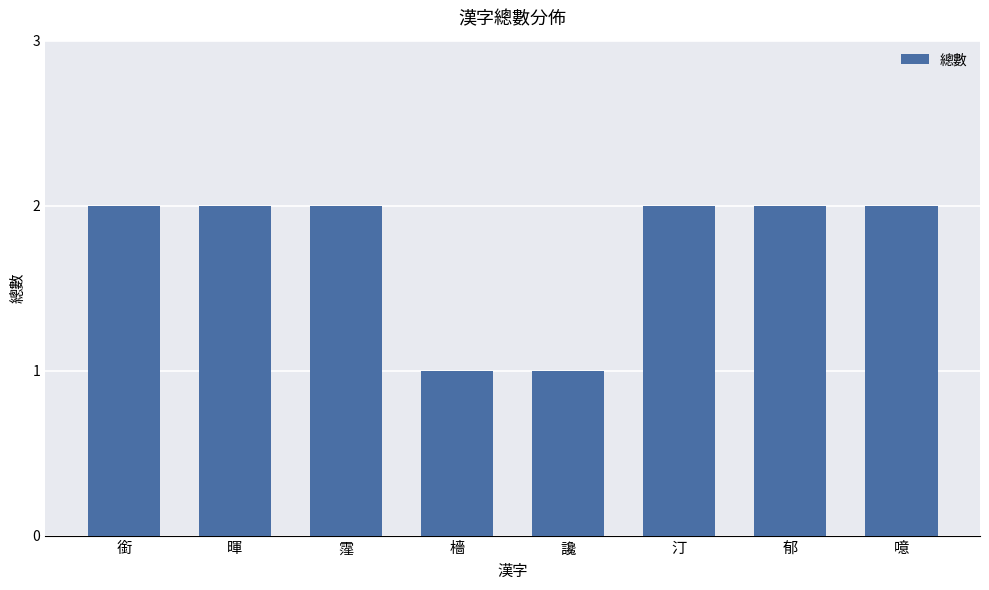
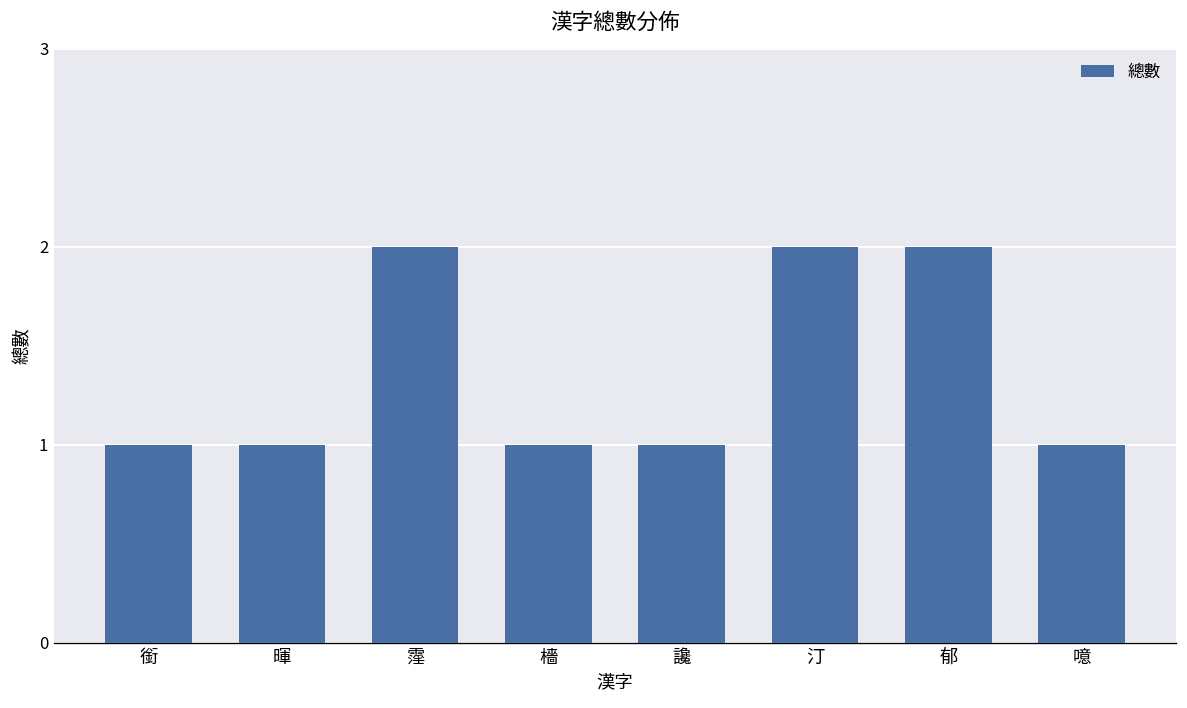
  {
-   "銜": 2,
-   "暉": 2,
+   "銜": 1,
+   "暉": 1,
    "霪": 2,
    "檣": 1,
    "讒": 1,
    "汀": 2,
    "郁": 2,
-   "噫": 2
+   "噫": 1
  }
